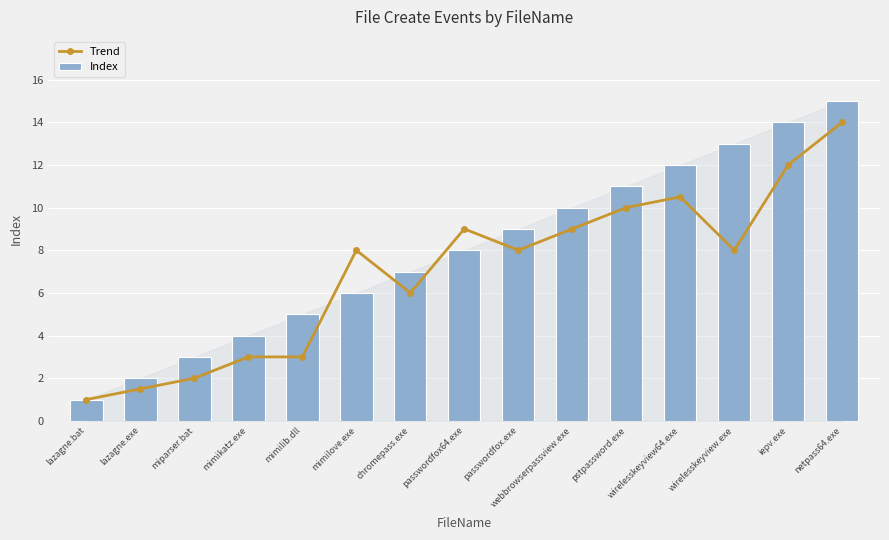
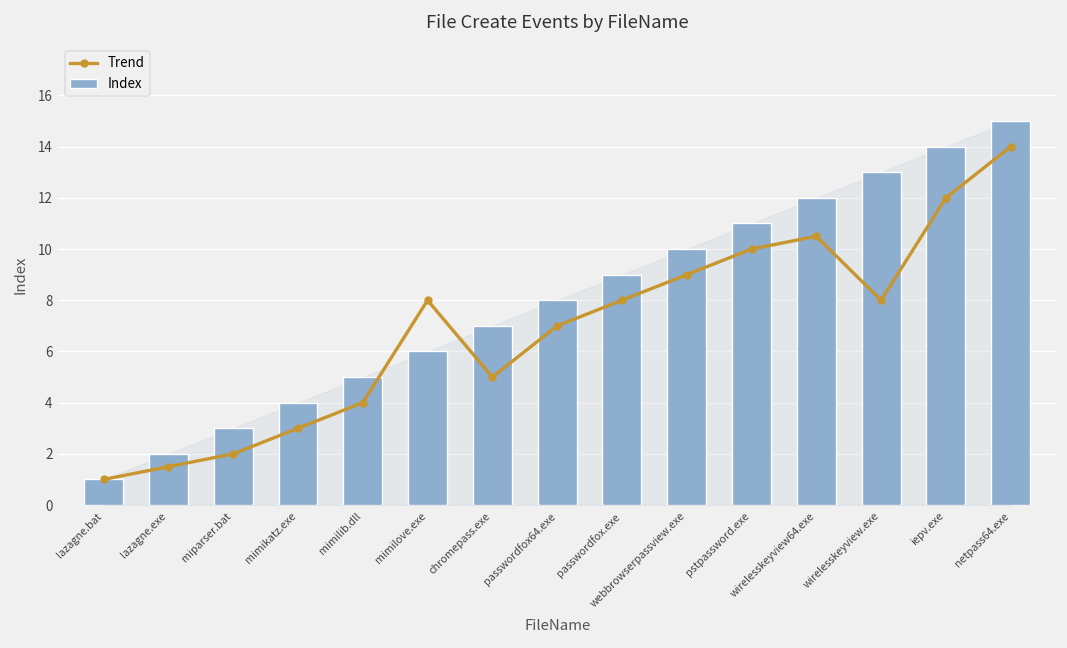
  {
    "Index": {
      "lazagne.bat": 1,
      "lazagne.exe": 2,
      "miparser.bat": 3,
      "mimikatz.exe": 4,
      "mimilib.dll": 5,
      "mimilove.exe": 6,
      "chromepass.exe": 7,
      "passwordfox64.exe": 8,
      "passwordfox.exe": 9,
      "webbrowserpassview.exe": 10,
      "pstpassword.exe": 11,
      "wirelesskeyview64.exe": 12,
      "wirelesskeyview.exe": 13,
      "iepv.exe": 14,
      "netpass64.exe": 15
    },
    "Trend": {
      "lazagne.exe": 1.5,
      "miparser.bat": 2,
      "mimikatz.exe": 3,
-     "mimilib.dll": 3,
+     "mimilib.dll": 4,
      "mimilove.exe": 8,
-     "chromepass.exe": 6,
-     "passwordfox64.exe": 9,
+     "chromepass.exe": 5,
+     "passwordfox64.exe": 7,
      "passwordfox.exe": 8,
      "webbrowserpassview.exe": 9,
      "pstpassword.exe": 10,
      "wirelesskeyview64.exe": 10.5,
      "wirelesskeyview.exe": 8,
      "iepv.exe": 12,
      "netpass64.exe": 14
    }
  }
